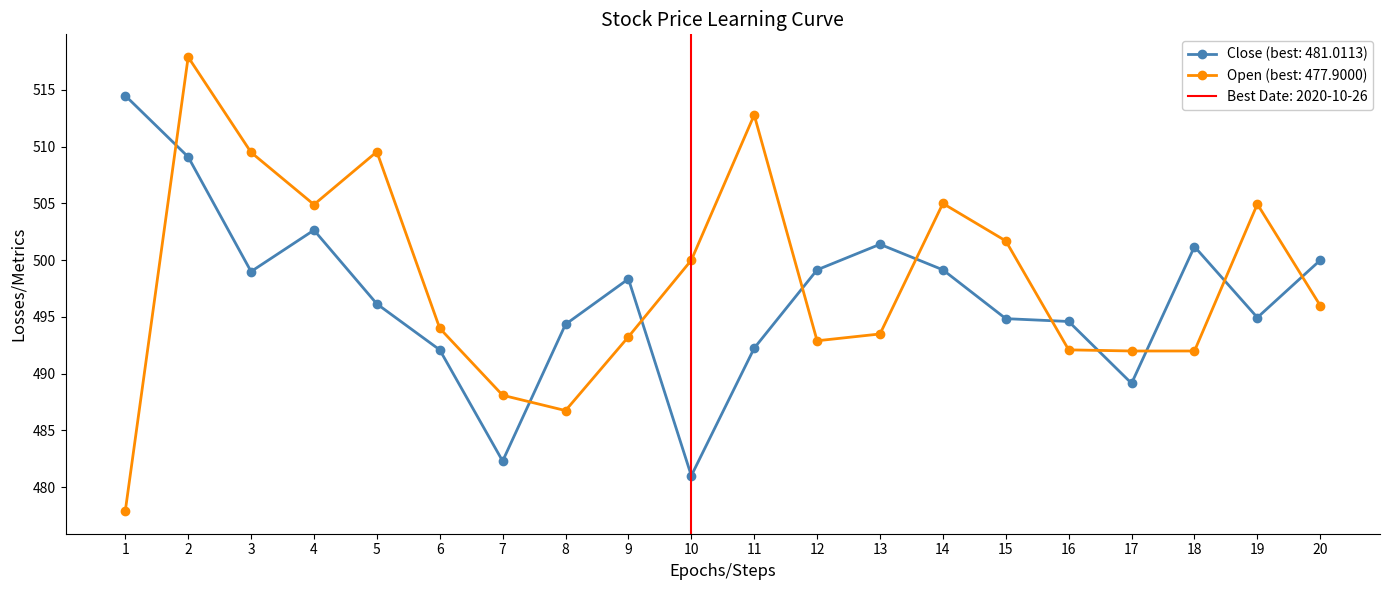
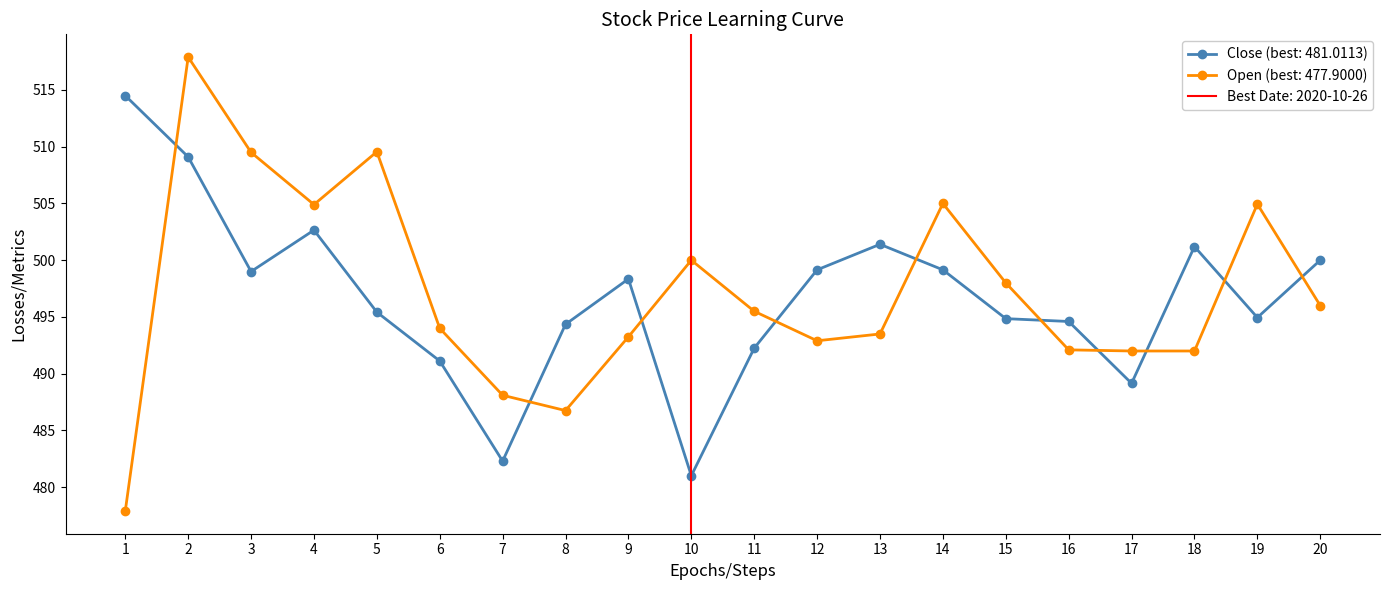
  {
    "Close (best: 481.0113)": {
      "1": 514.5,
      "2": 509.1,
      "3": 499.0,
      "4": 502.6,
-     "5": 496.1,
-     "6": 492.1,
+     "5": 495.4,
+     "6": 491.1,
      "7": 482.3,
      "8": 494.4,
      "9": 498.4,
      "10": 481.0,
      "11": 492.3,
      "12": 499.1,
      "13": 501.4,
      "14": 499.1,
      "15": 494.9,
      "16": 494.6,
      "17": 489.1,
      "18": 501.2,
      "19": 494.9,
      "20": 500.0
    },
    "Open (best: 477.9000)": {
      "1": 477.9,
      "2": 517.9,
      "3": 509.5,
      "4": 504.9,
      "5": 509.6,
      "6": 494.0,
      "7": 488.1,
      "8": 486.8,
      "9": 493.3,
      "10": 500.0,
-     "11": 512.8,
+     "11": 495.5,
      "12": 492.9,
      "13": 493.5,
      "14": 505.0,
-     "15": 501.7,
+     "15": 498.0,
      "16": 492.1,
      "17": 492.0,
      "18": 492.0,
      "19": 504.9,
      "20": 496.0
    }
  }
